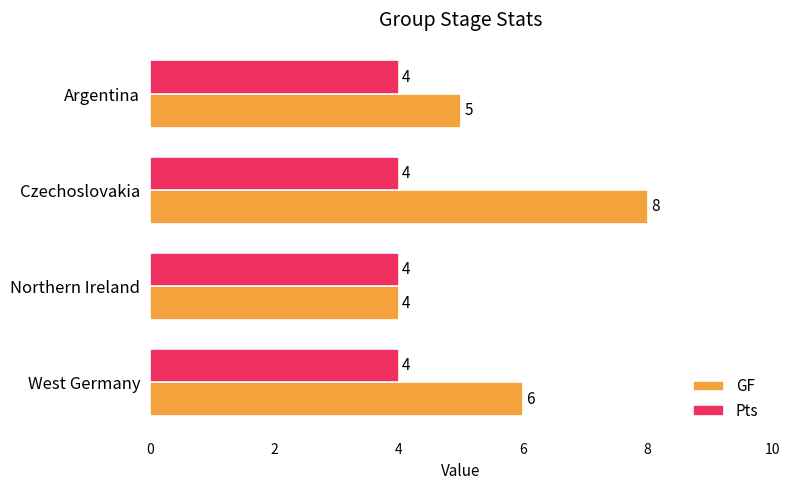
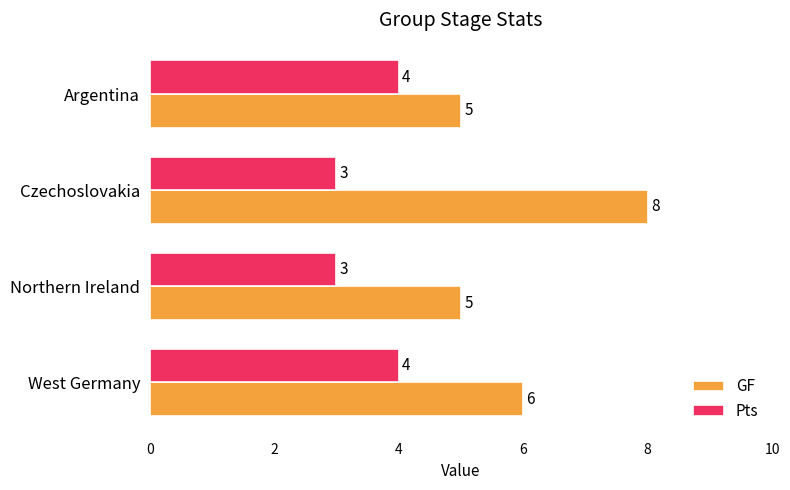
  {
    "GF": {
      "Argentina": 5,
      "Czechoslovakia": 8,
-     "Northern Ireland": 4,
+     "Northern Ireland": 5,
      "West Germany": 6
    },
    "Pts": {
      "Argentina": 4,
-     "Czechoslovakia": 4,
-     "Northern Ireland": 4,
+     "Czechoslovakia": 3,
+     "Northern Ireland": 3,
      "West Germany": 4
    }
  }
